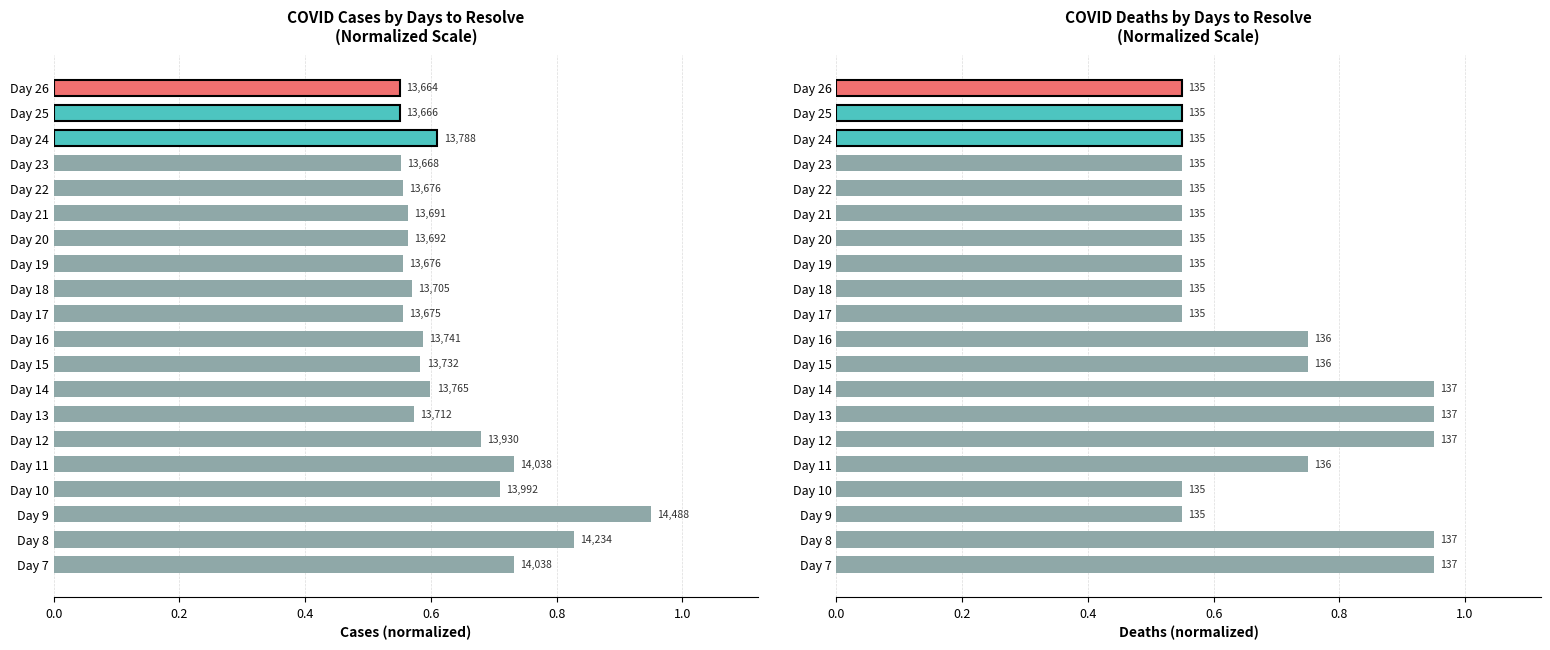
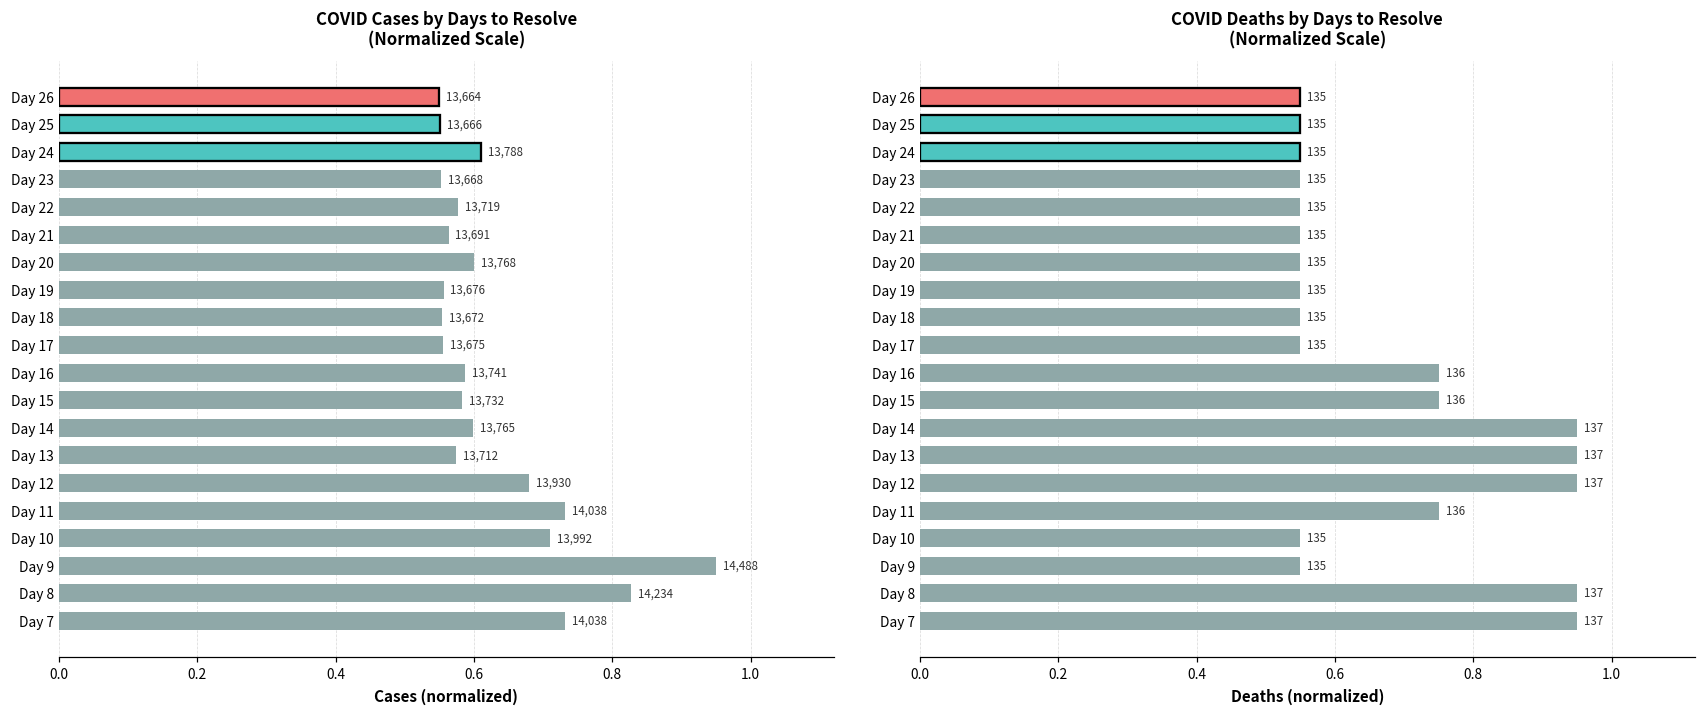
  {
    "COVID Cases by Days to Resolve (Normalized Scale)": {
-     "Day 22": "13,676",
-     "Day 20": "13,692",
-     "Day 18": "13,705"
+     "Day 22": "13,719",
+     "Day 20": "13,768",
+     "Day 18": "13,672"
    }
  }
